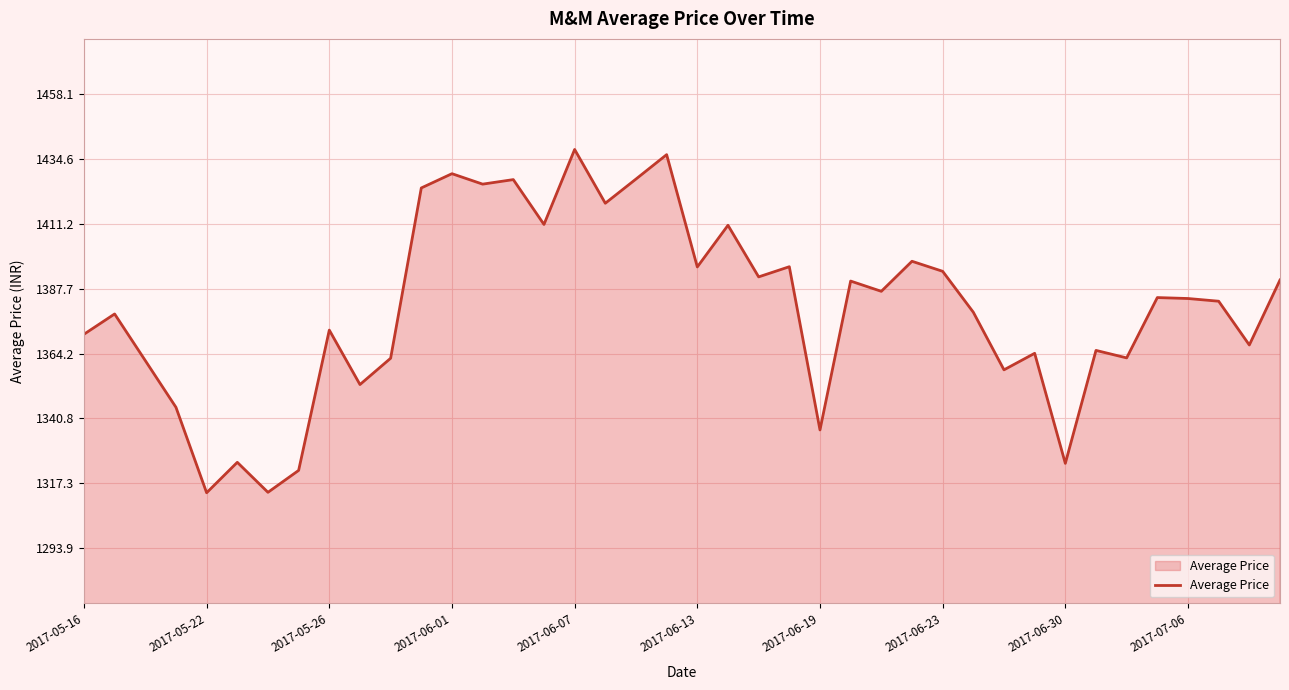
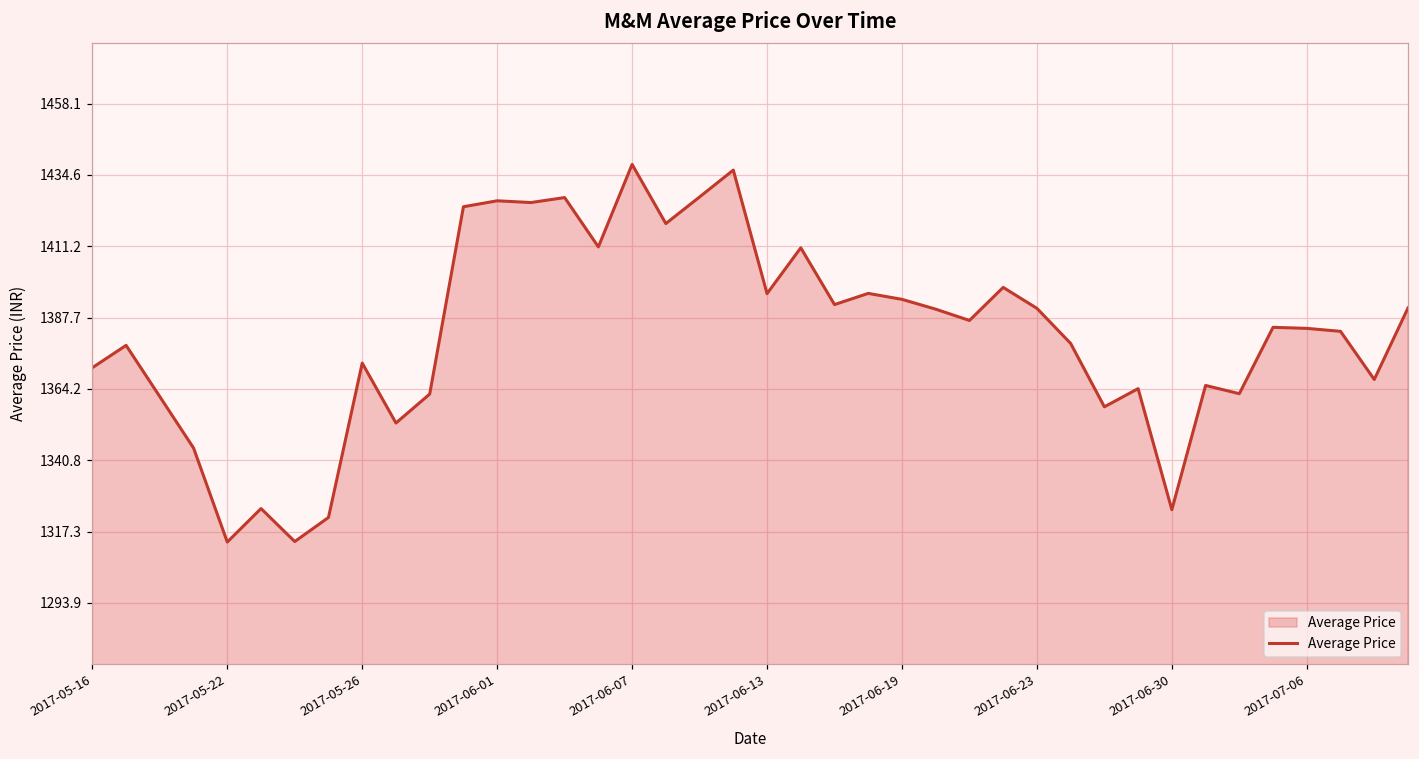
  {
    "2017-05-16": 1371,
    "2017-05-22": 1314,
    "2017-05-26": 1373,
-   "2017-06-01": 1429,
+   "2017-06-01": 1426,
    "2017-06-07": 1438,
    "2017-06-13": 1396,
-   "2017-06-19": 1337,
-   "2017-06-23": 1394,
+   "2017-06-19": 1394,
+   "2017-06-23": 1391,
    "2017-06-30": 1325,
    "2017-07-06": 1384
  }
